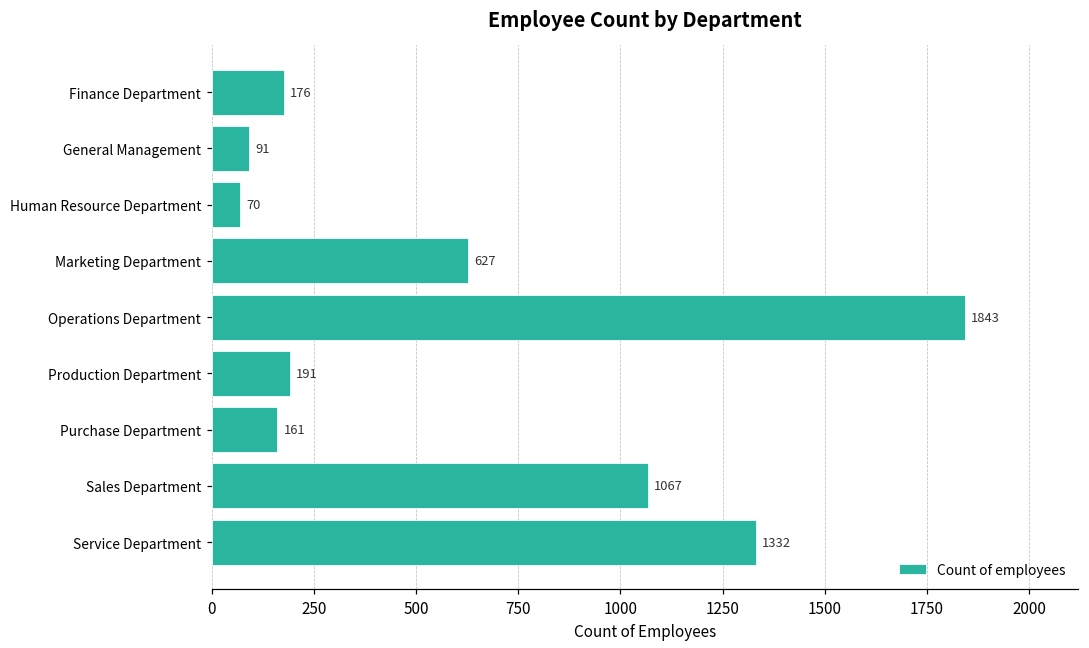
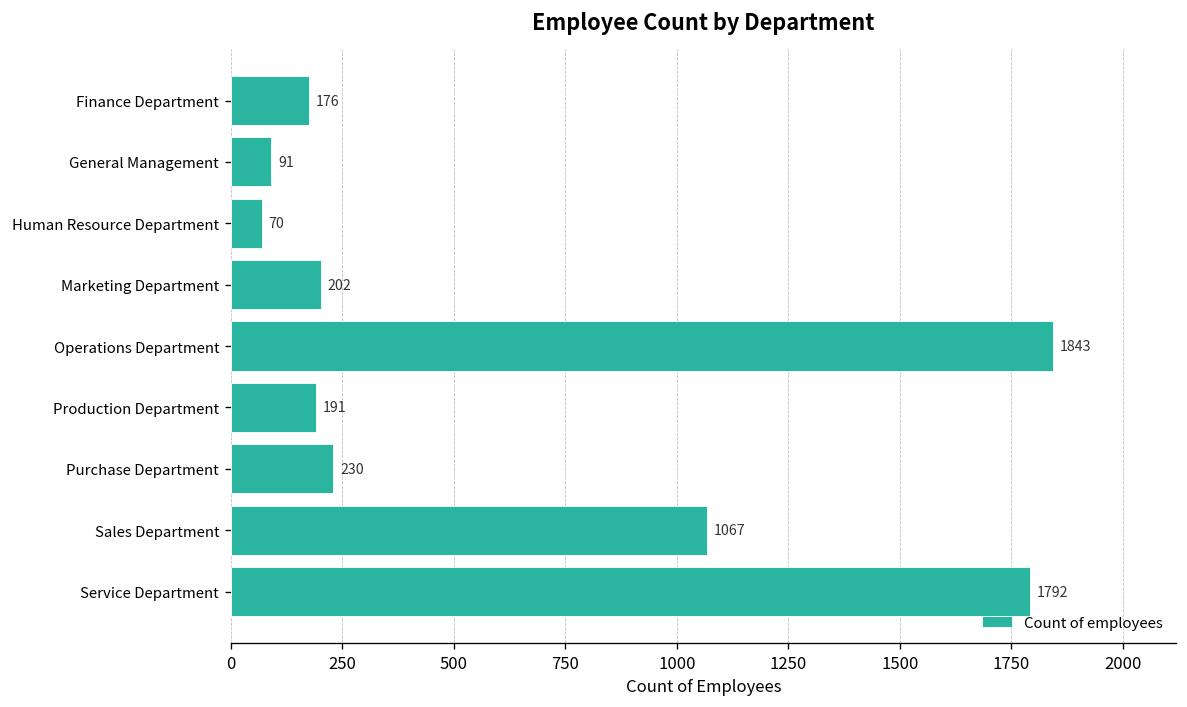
  {
    "Finance Department": 176,
    "General Management": 91,
    "Human Resource Department": 70,
-   "Marketing Department": 627,
+   "Marketing Department": 202,
    "Operations Department": 1843,
    "Production Department": 191,
-   "Purchase Department": 161,
+   "Purchase Department": 230,
    "Sales Department": 1067,
-   "Service Department": 1332
+   "Service Department": 1792
  }
